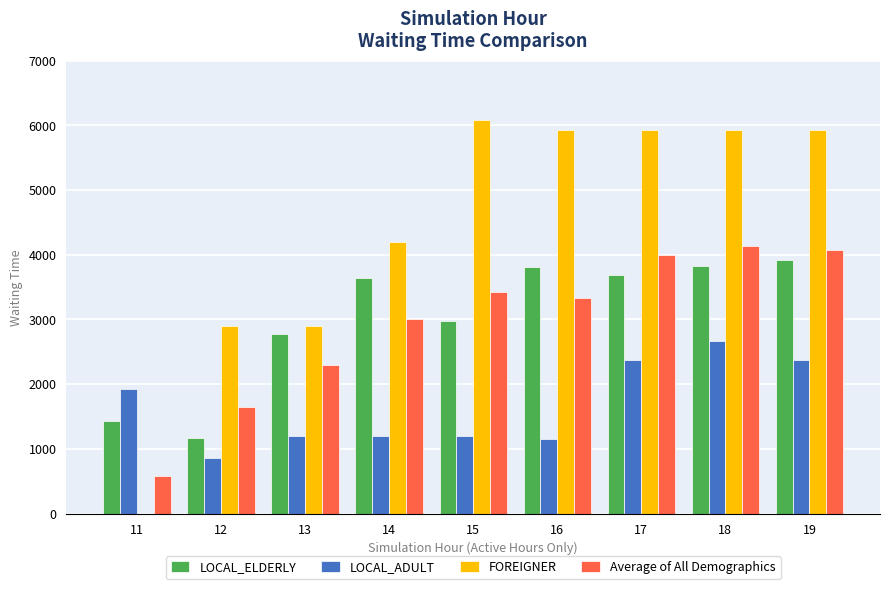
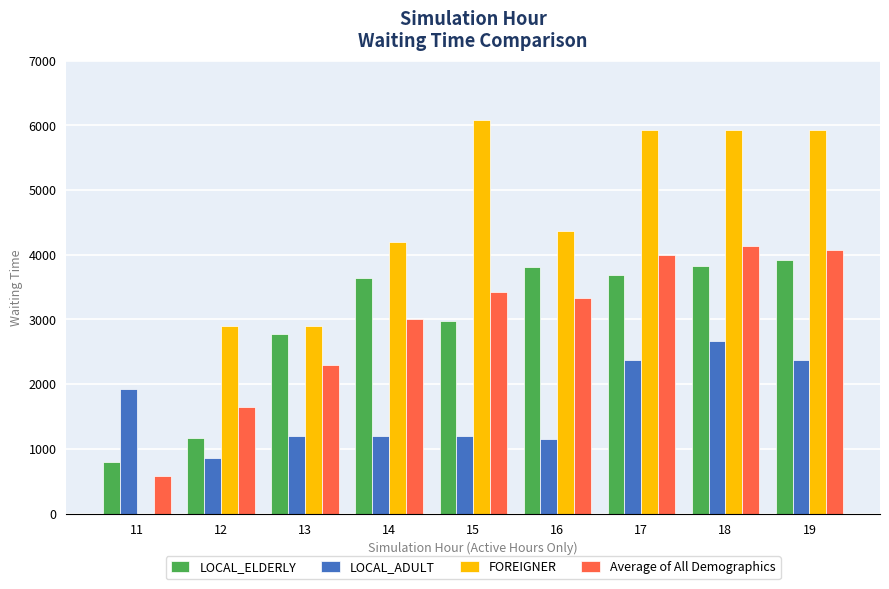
  {
    "LOCAL_ELDERLY": {
-     "11": 1400,
+     "11": 800,
      "12": 1200,
      "13": 2800,
      "14": 3600,
      "15": 3000,
      "16": 3800,
      "17": 3700,
      "18": 3800,
      "19": 3900
    },
    "LOCAL_ADULT": {
      "11": 1900,
      "12": 900,
      "13": 1200,
      "14": 1200,
      "15": 1200,
      "16": 1200,
      "17": 2400,
      "18": 2700,
      "19": 2400
    },
    "FOREIGNER": {
      "11": 0,
      "12": 2900,
      "13": 2900,
      "14": 4200,
      "15": 6100,
-     "16": 5900,
+     "16": 4400,
      "17": 5900,
      "18": 5900,
      "19": 5900
    },
    "Average of All Demographics": {
      "11": 600,
      "12": 1600,
      "13": 2300,
      "14": 3000,
      "15": 3400,
      "16": 3300,
      "17": 4000,
      "18": 4100,
      "19": 4100
    }
  }
